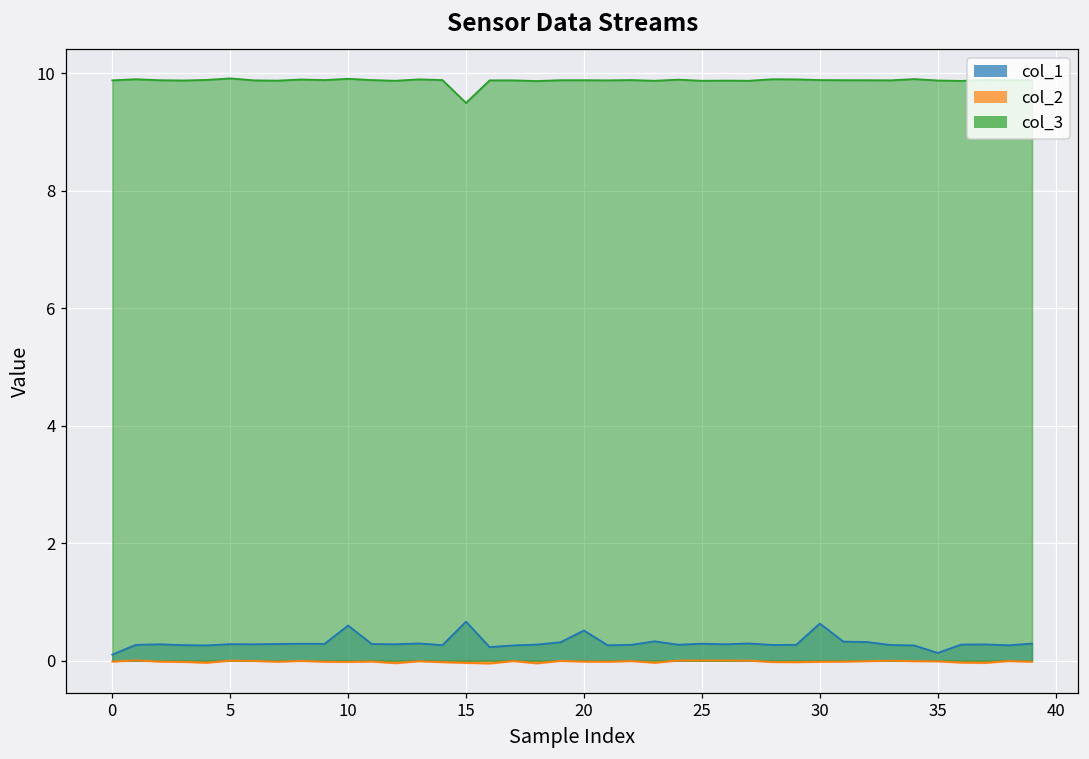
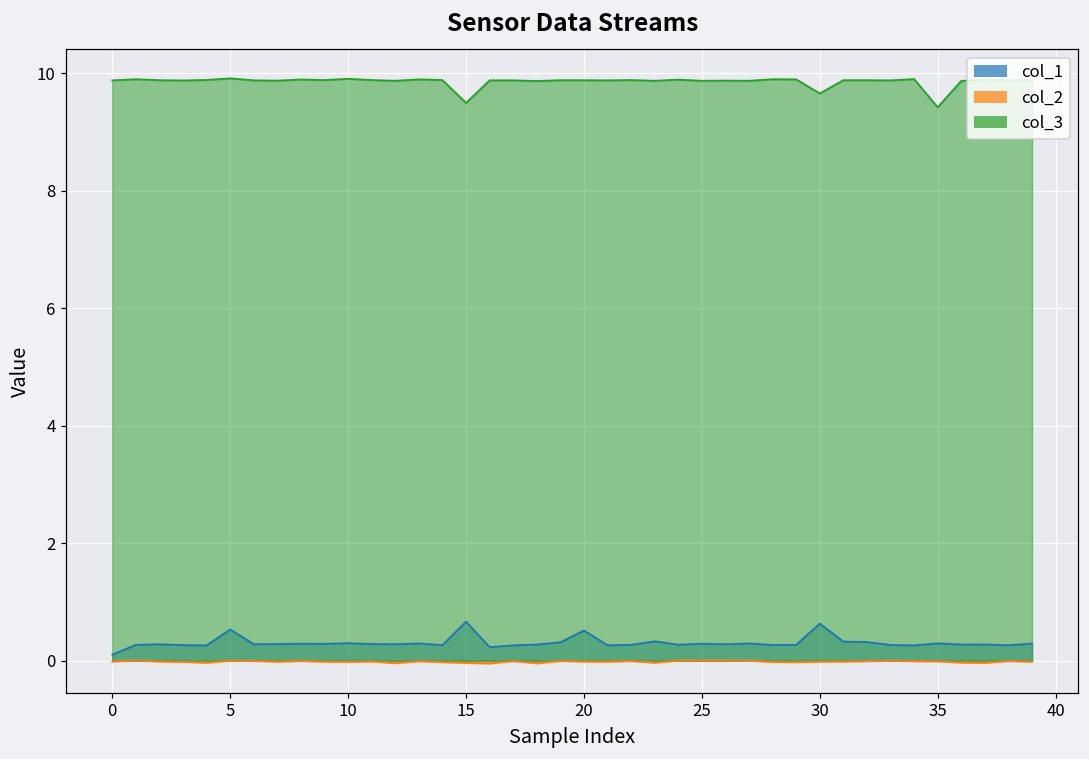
  {
    "col_1": {
      "0": 0.1,
-     "5": 0.3,
-     "10": 0.6,
+     "5": 0.5,
+     "10": 0.3,
      "15": 0.7,
      "20": 0.5,
      "25": 0.3,
      "30": 0.6,
-     "35": 0.1
+     "35": 0.3
    },
    "col_3": {
      "0": 9.9,
      "5": 9.9,
      "10": 9.9,
      "15": 9.5,
      "20": 9.9,
      "25": 9.9,
-     "30": 9.9,
-     "35": 9.9
+     "30": 9.7,
+     "35": 9.4
    }
  }
